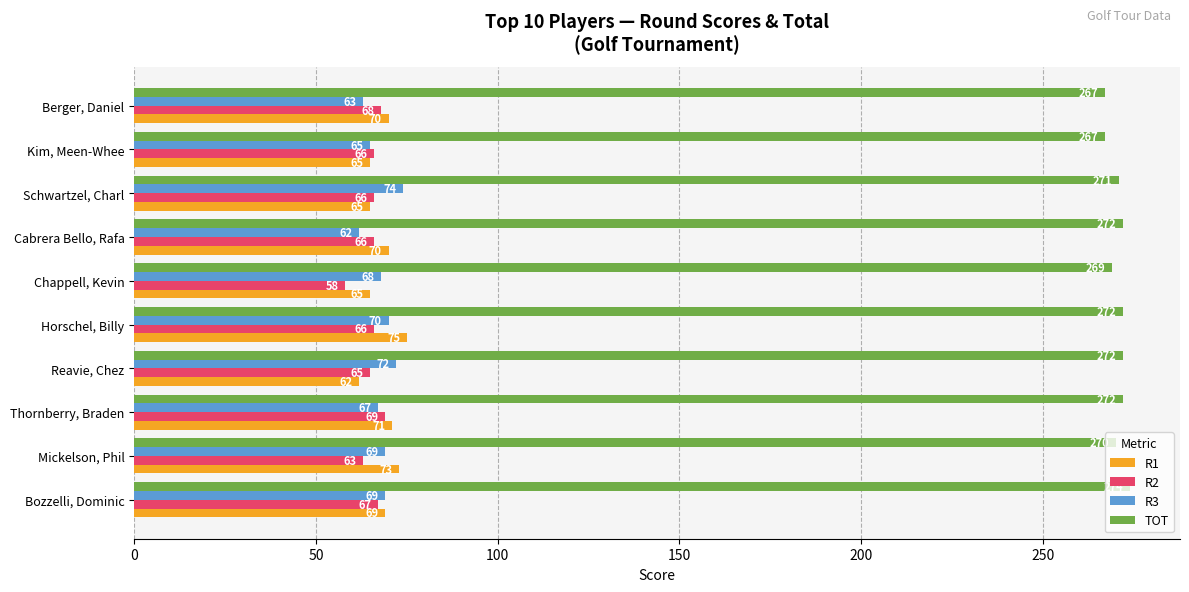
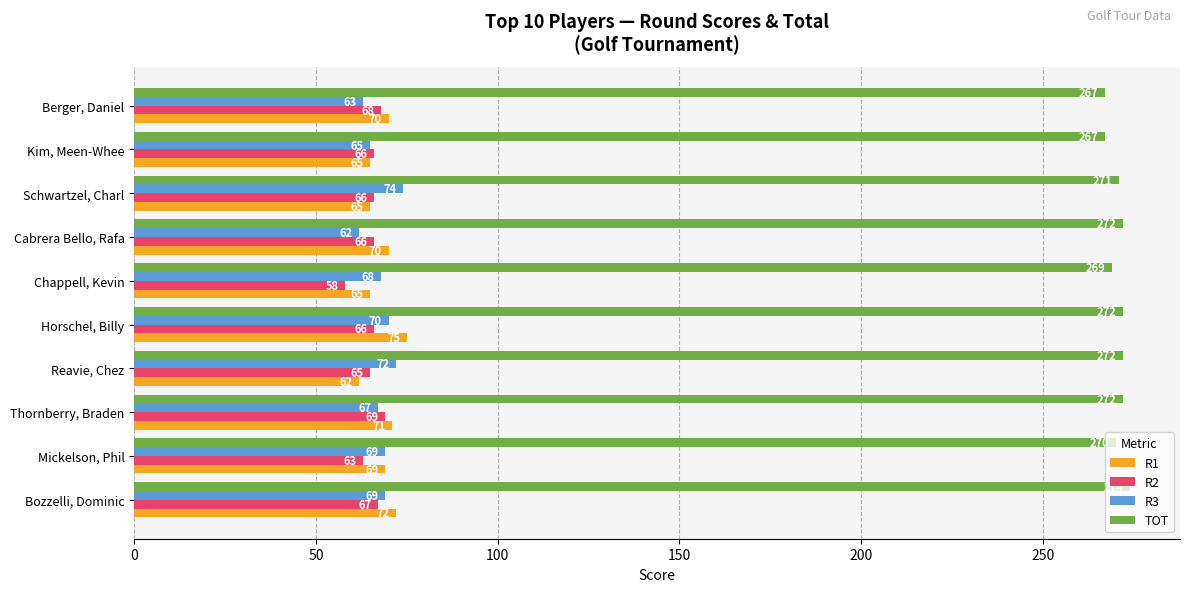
  {
    "R1": {
      "Berger, Daniel": 70,
      "Cabrera Bello, Rafa": 70,
      "Horschel, Billy": 75,
      "Reavie, Chez": 62,
      "Thornberry, Braden": 71,
-     "Mickelson, Phil": 73,
-     "Bozzelli, Dominic": 69
+     "Mickelson, Phil": 69,
+     "Bozzelli, Dominic": 72
    },
    "R2": {
      "Berger, Daniel": 68,
      "Cabrera Bello, Rafa": 66,
      "Chappell, Kevin": 58,
      "Horschel, Billy": 66,
      "Reavie, Chez": 65,
      "Thornberry, Braden": 69,
      "Mickelson, Phil": 63,
      "Bozzelli, Dominic": 67
    },
    "R3": {
      "Berger, Daniel": 63,
      "Schwartzel, Charl": 74,
      "Cabrera Bello, Rafa": 62,
      "Chappell, Kevin": 68,
      "Horschel, Billy": 70,
      "Reavie, Chez": 72,
      "Thornberry, Braden": 67,
      "Mickelson, Phil": 69,
      "Bozzelli, Dominic": 69
    },
    "TOT": {
      "Berger, Daniel": 267,
      "Kim, Meen-Whee": 267,
      "Cabrera Bello, Rafa": 272,
      "Chappell, Kevin": 269,
      "Horschel, Billy": 272,
      "Reavie, Chez": 272
    }
  }
